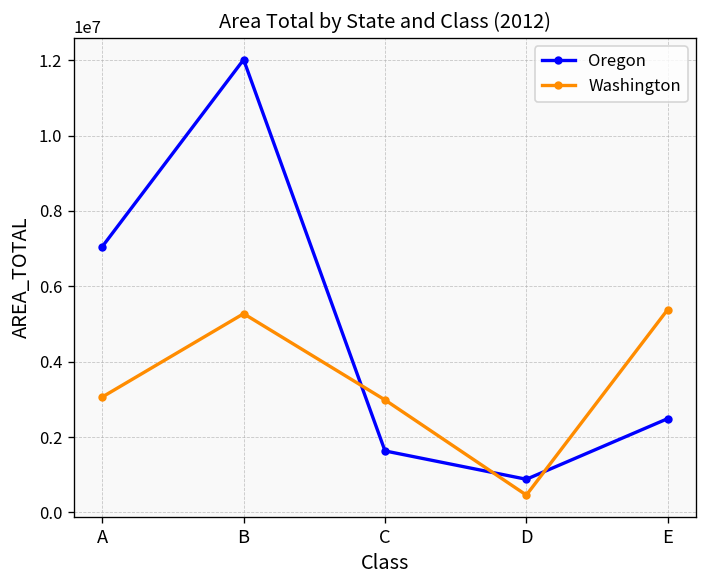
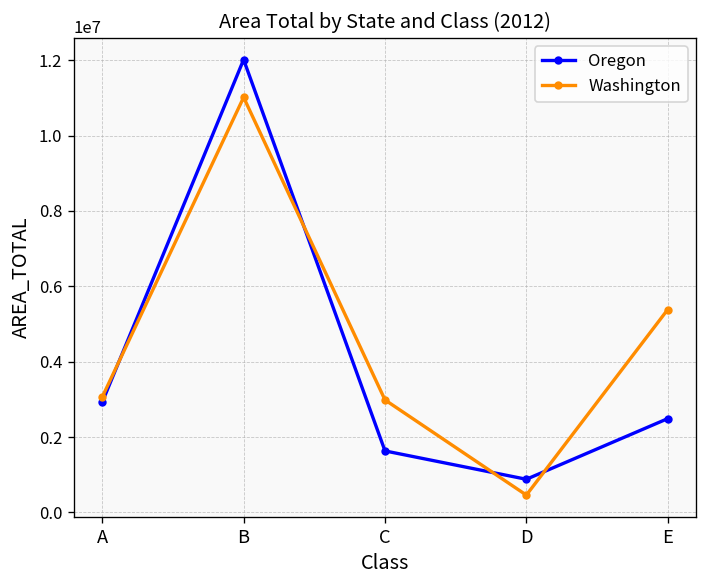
  {
    "Oregon": {
-     "A": 7100000,
+     "A": 2900000,
      "B": 12000000,
      "C": 1600000,
      "D": 900000,
      "E": 2500000
    },
    "Washington": {
      "A": 3100000,
-     "B": 5300000,
+     "B": 11000000,
      "C": 3000000,
      "D": 500000,
      "E": 5400000
    }
  }
